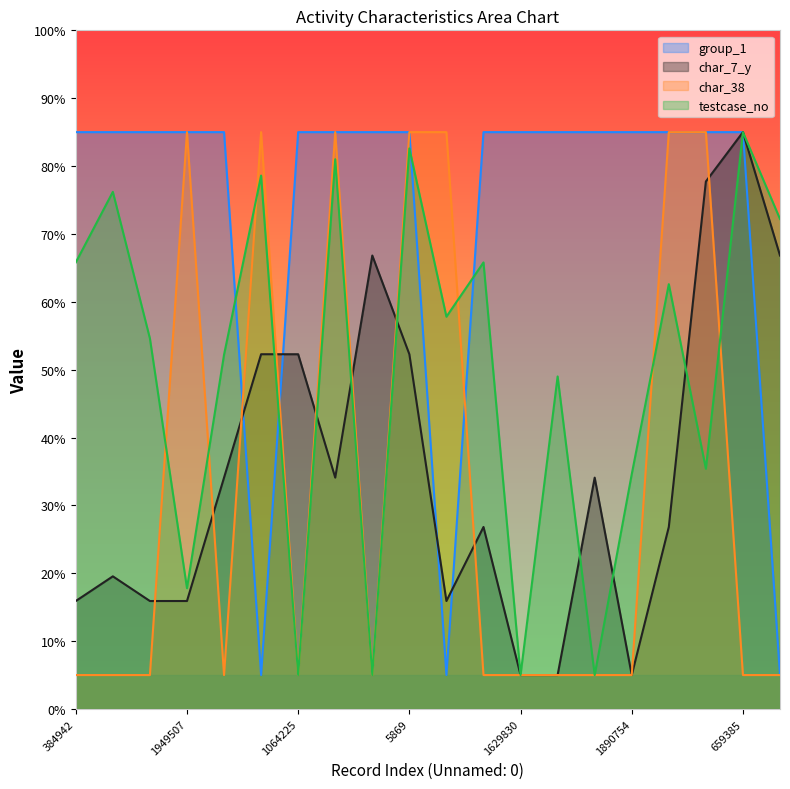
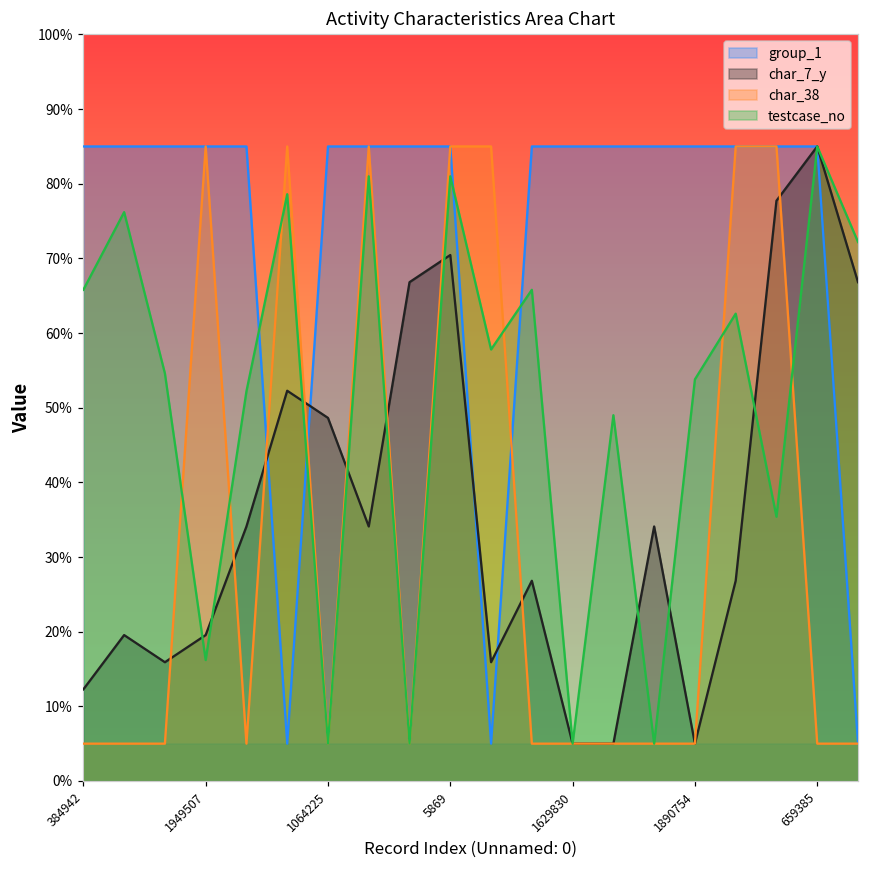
  {
    "group_1": {
      "384942": "85%",
      "1064225": "85%",
      "1629830": "85%",
      "1890754": "85%"
    },
    "char_7_y": {
-     "384942": "16%",
-     "1949507": "16%",
-     "1064225": "52%",
-     "5869": "52%"
+     "384942": "12%",
+     "1949507": "20%",
+     "1064225": "49%",
+     "5869": "70%"
    },
    "testcase_no": {
      "384942": "66%",
-     "1949507": "18%",
-     "5869": "83%",
-     "1890754": "35%"
+     "1949507": "16%",
+     "5869": "81%",
+     "1890754": "54%"
    }
  }
